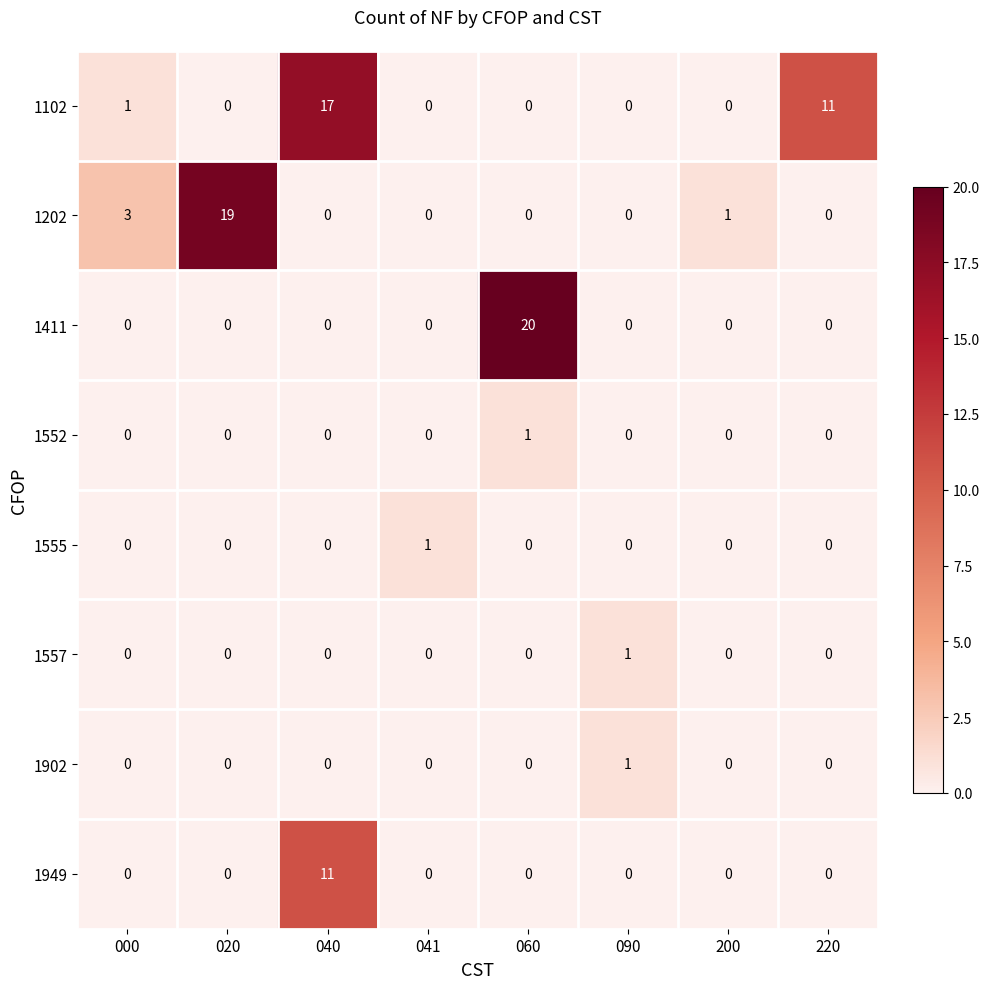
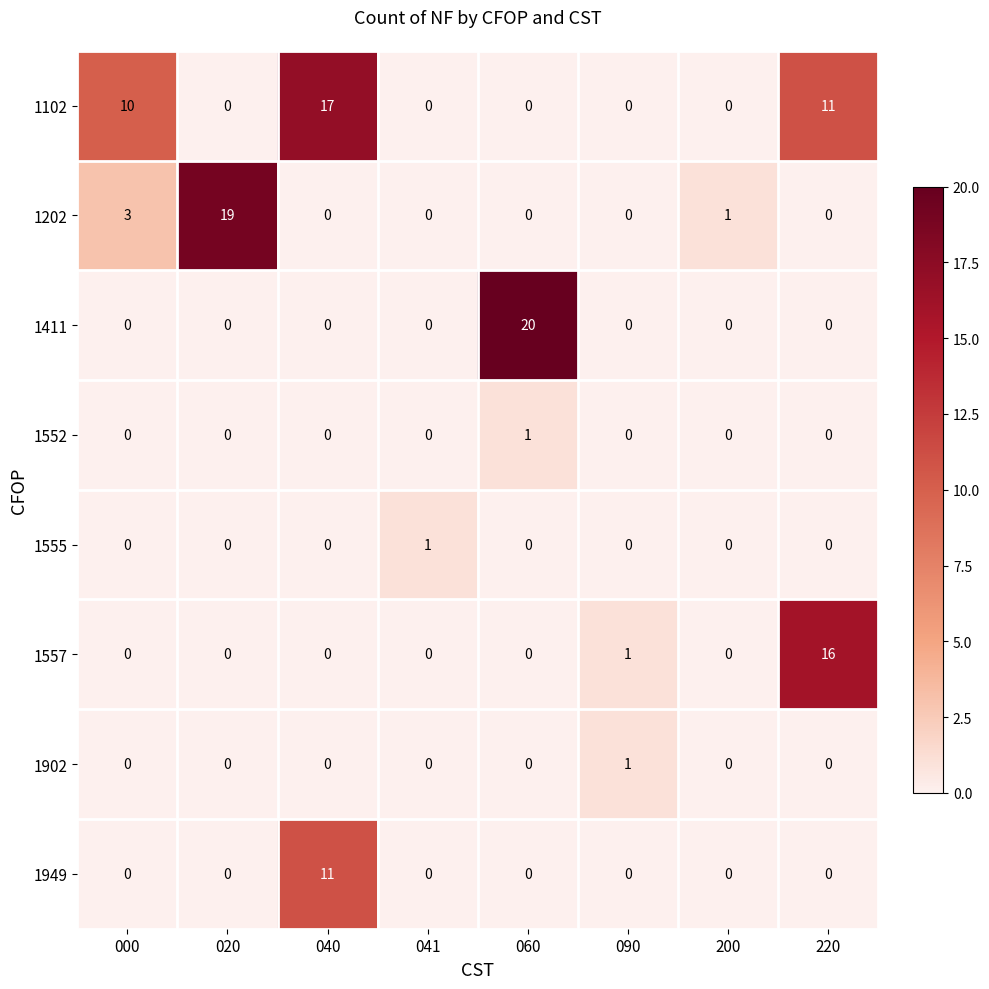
  {
    "1102": {
-     "000": 1,
+     "000": 10,
      "020": 0,
      "040": 17,
      "041": 0,
      "060": 0,
      "090": 0,
      "200": 0,
      "220": 11
    },
    "1202": {
      "000": 3,
      "020": 19,
      "040": 0,
      "041": 0,
      "060": 0,
      "090": 0,
      "200": 1,
      "220": 0
    },
    "1411": {
      "000": 0,
      "020": 0,
      "040": 0,
      "041": 0,
      "060": 20,
      "090": 0,
      "200": 0,
      "220": 0
    },
    "1552": {
      "000": 0,
      "020": 0,
      "040": 0,
      "041": 0,
      "060": 1,
      "090": 0,
      "200": 0,
      "220": 0
    },
    "1555": {
      "000": 0,
      "020": 0,
      "040": 0,
      "041": 1,
      "060": 0,
      "090": 0,
      "200": 0,
      "220": 0
    },
    "1557": {
      "000": 0,
      "020": 0,
      "040": 0,
      "041": 0,
      "060": 0,
      "090": 1,
      "200": 0,
-     "220": 0
+     "220": 16
    },
    "1902": {
      "000": 0,
      "020": 0,
      "040": 0,
      "041": 0,
      "060": 0,
      "090": 1,
      "200": 0,
      "220": 0
    },
    "1949": {
      "000": 0,
      "020": 0,
      "040": 11,
      "041": 0,
      "060": 0,
      "090": 0,
      "200": 0,
      "220": 0
    }
  }
